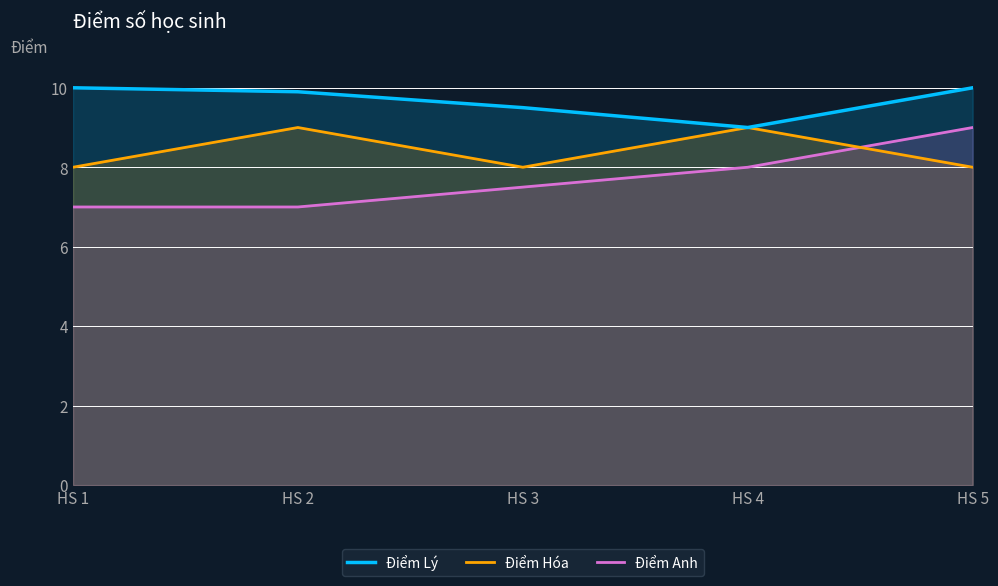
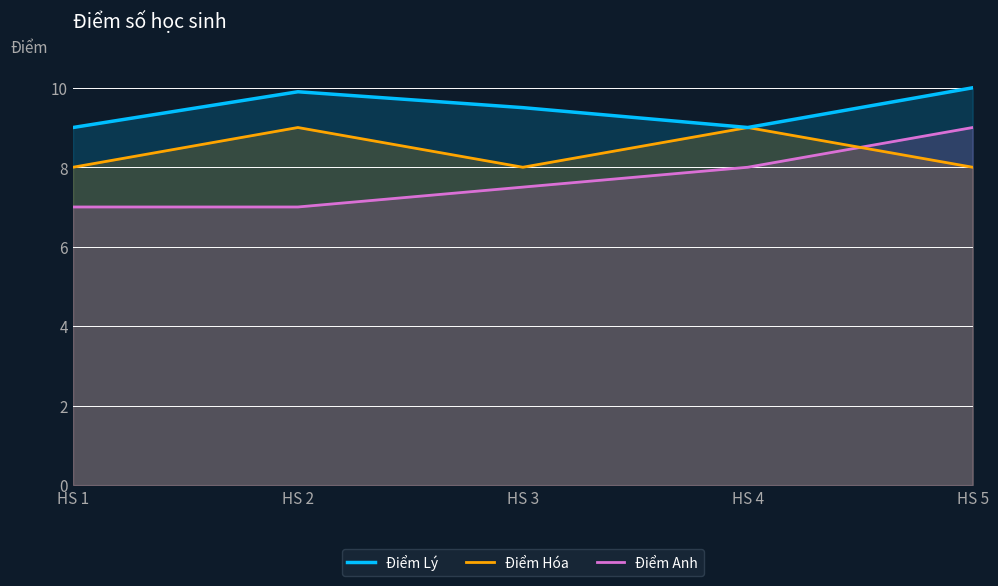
  {
    "Điểm Lý": {
-     "HS 1": 10,
+     "HS 1": 9,
      "HS 2": 9.9,
      "HS 3": 9.5,
      "HS 5": 10
    },
    "Điểm Hóa": {
      "HS 1": 8,
      "HS 2": 9,
      "HS 3": 8,
      "HS 5": 8
    },
    "Điểm Anh": {
      "HS 1": 7,
      "HS 2": 7,
      "HS 3": 7.5,
      "HS 4": 8,
      "HS 5": 9
    }
  }
